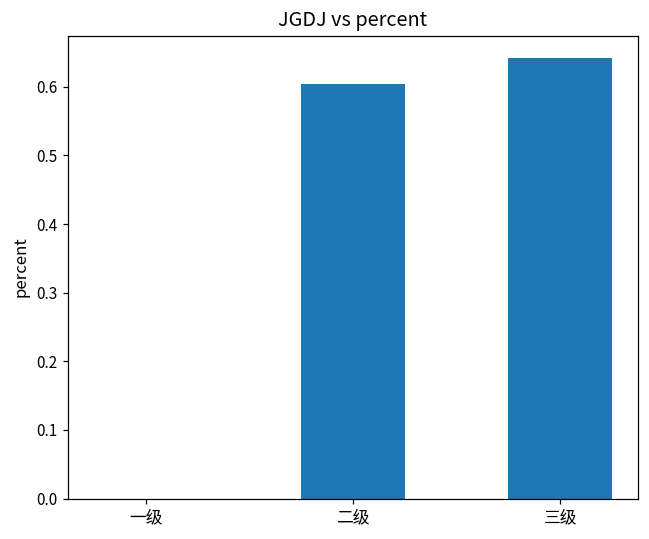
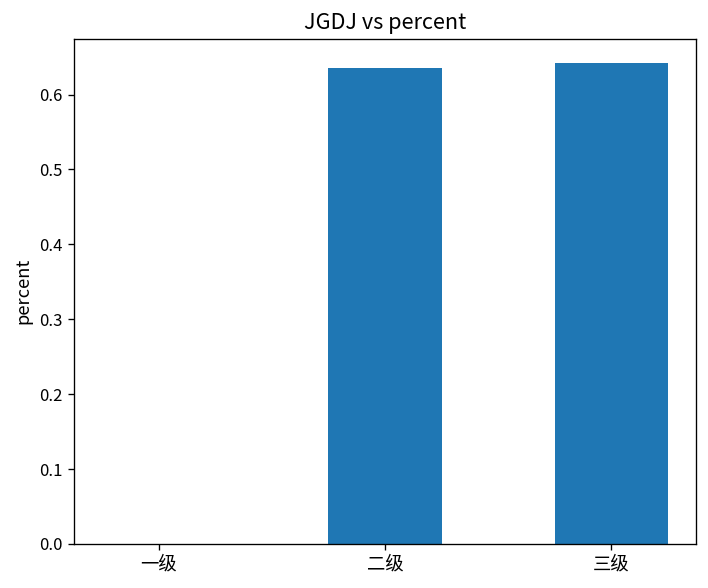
  {
    "一级": 0.00,
-   "二级": 0.60,
+   "二级": 0.64,
    "三级": 0.64
  }
